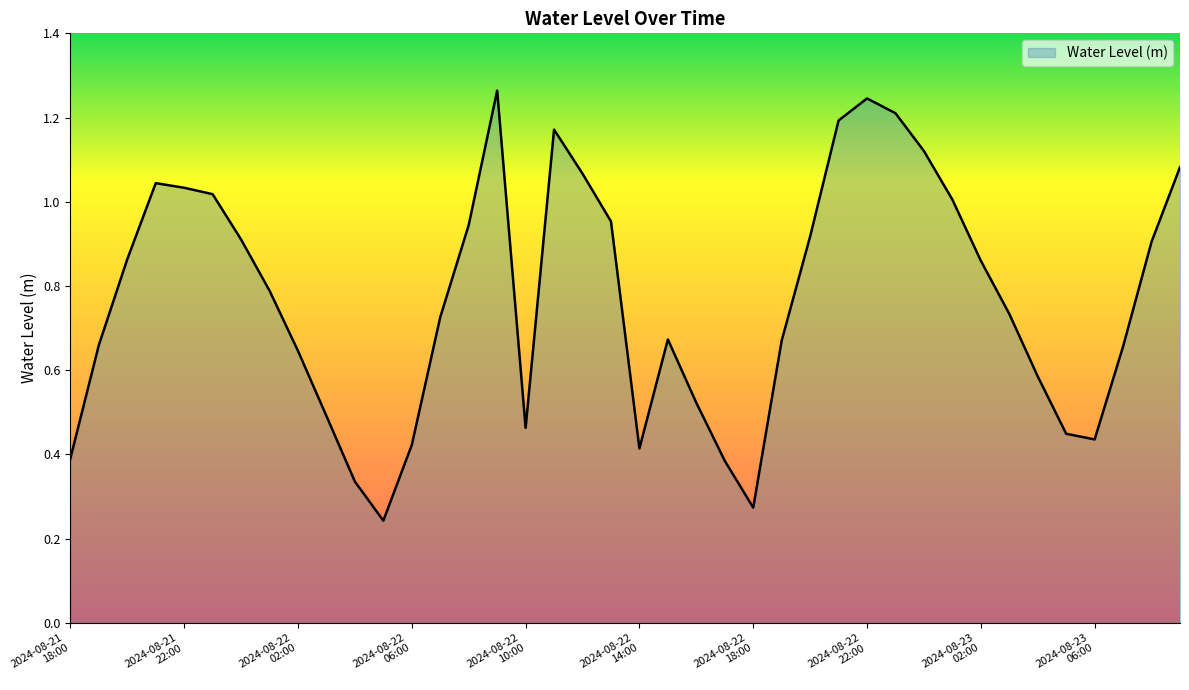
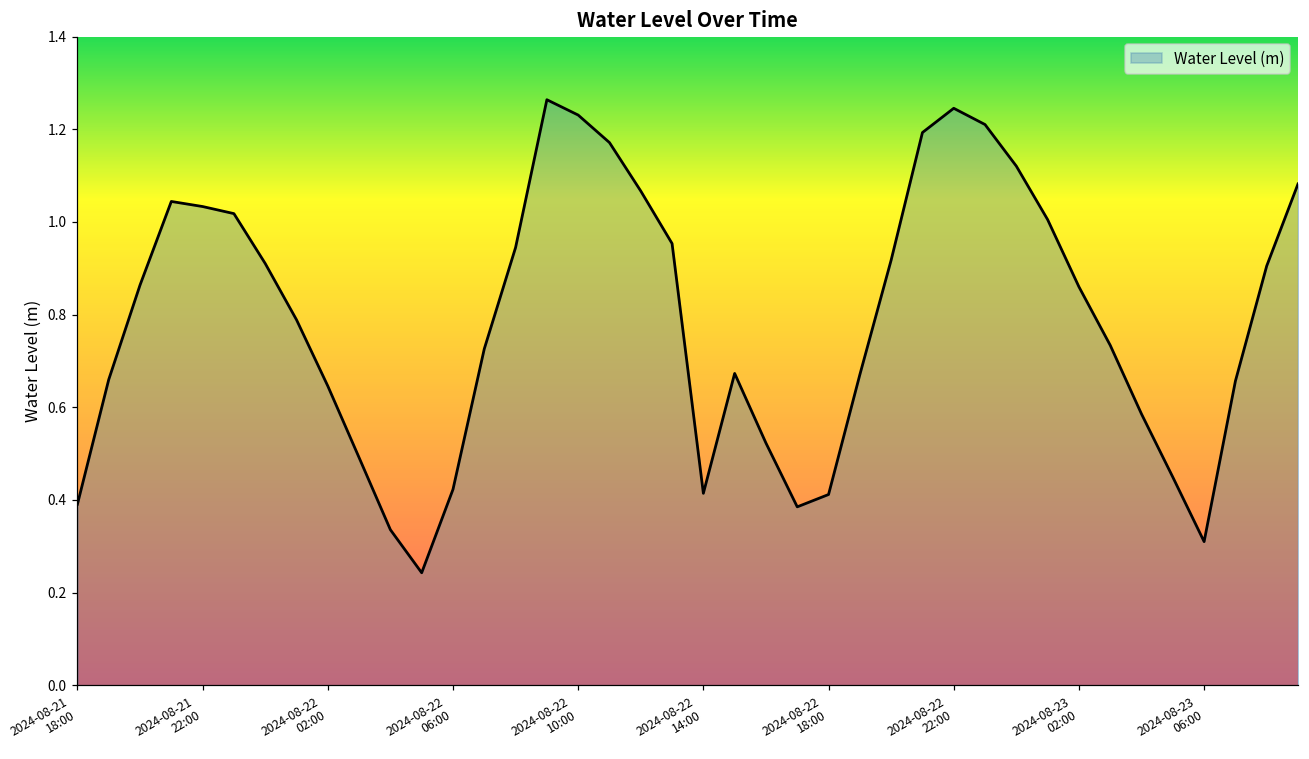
  {
    "2024-08-21 18:00": 0.39,
    "2024-08-21 22:00": 1.03,
    "2024-08-22 02:00": 0.65,
    "2024-08-22 06:00": 0.42,
-   "2024-08-22 10:00": 0.46,
+   "2024-08-22 10:00": 1.23,
    "2024-08-22 14:00": 0.41,
-   "2024-08-22 18:00": 0.27,
+   "2024-08-22 18:00": 0.41,
    "2024-08-22 22:00": 1.25,
    "2024-08-23 02:00": 0.86,
-   "2024-08-23 06:00": 0.44
+   "2024-08-23 06:00": 0.31
  }
